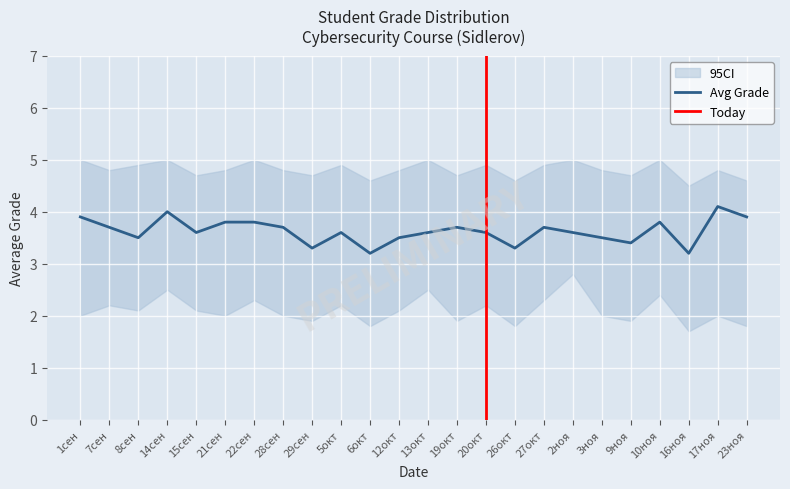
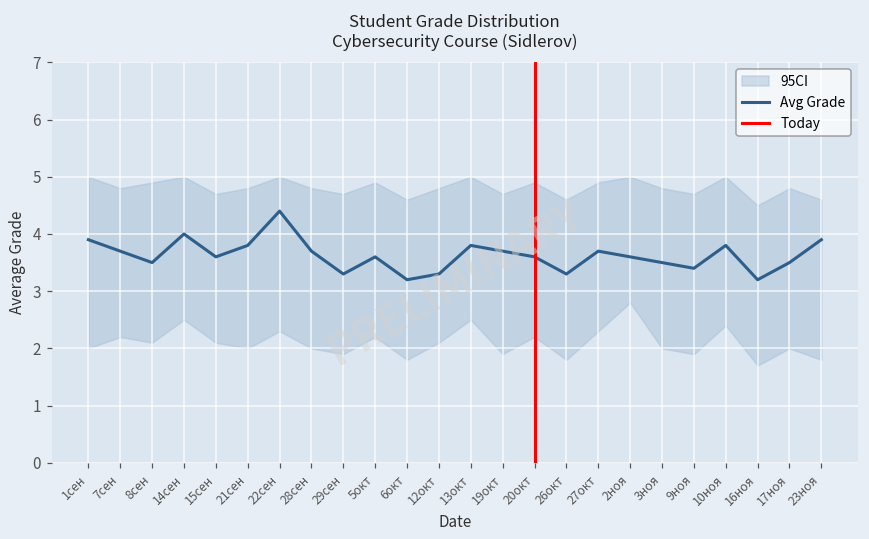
  {
    "Avg Grade": {
      "1сен": 3.9,
      "7сен": 3.7,
      "8сен": 3.5,
      "14сен": 4.0,
      "15сен": 3.6,
      "21сен": 3.8,
-     "22сен": 3.8,
+     "22сен": 4.4,
      "28сен": 3.7,
      "29сен": 3.3,
      "5окт": 3.6,
      "6окт": 3.2,
-     "12окт": 3.5,
-     "13окт": 3.6,
+     "12окт": 3.3,
+     "13окт": 3.8,
      "19окт": 3.7,
      "20окт": 3.6,
      "26окт": 3.3,
      "27окт": 3.7,
      "2ноя": 3.6,
      "3ноя": 3.5,
      "9ноя": 3.4,
      "10ноя": 3.8,
      "16ноя": 3.2,
-     "17ноя": 4.1,
+     "17ноя": 3.5,
      "23ноя": 3.9
    }
  }
